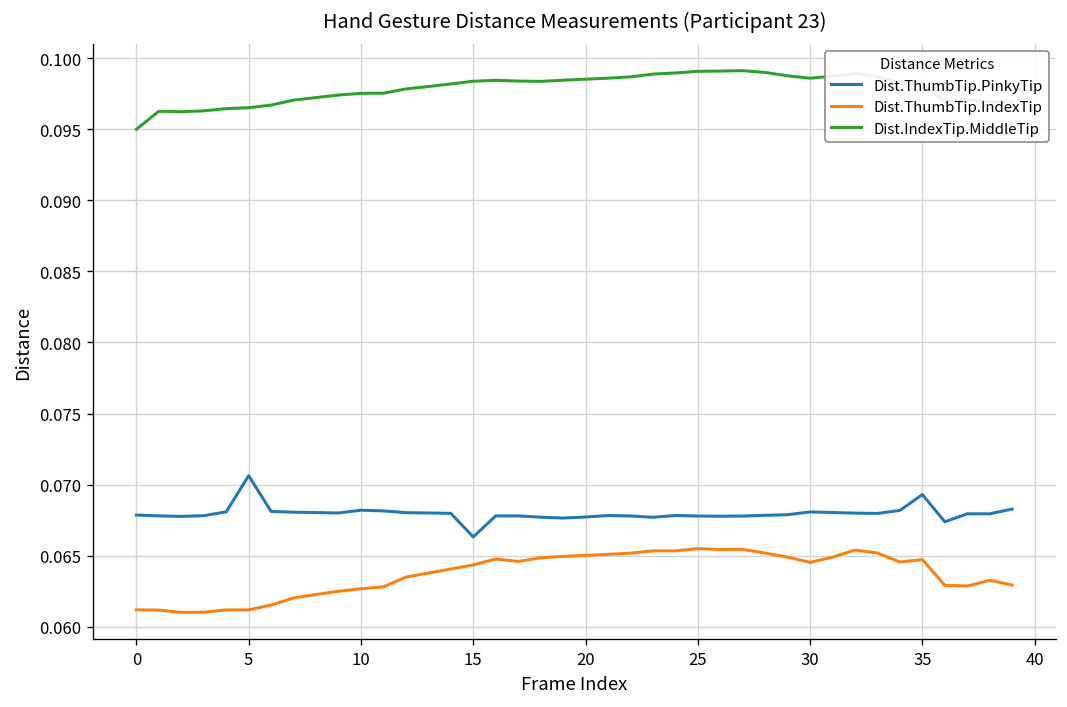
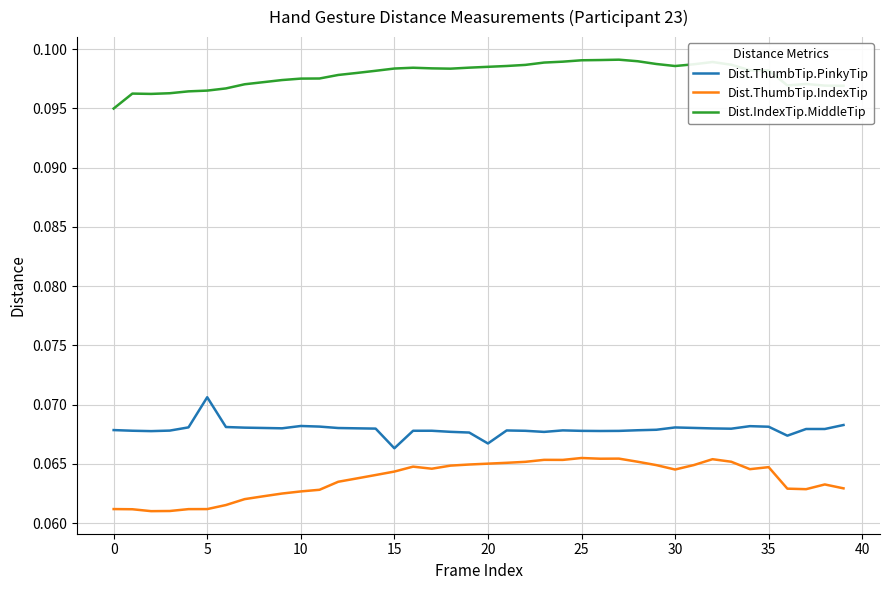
  {
    "Dist.ThumbTip.PinkyTip": {
      "0": 0.0679,
      "5": 0.0706,
      "10": 0.0682,
      "15": 0.0663,
-     "20": 0.0677,
+     "20": 0.0667,
      "25": 0.0678,
      "30": 0.0681,
-     "35": 0.0693
+     "35": 0.0681
    },
    "Dist.ThumbTip.IndexTip": {
      "0": 0.0612,
      "5": 0.0612,
      "10": 0.0627,
      "15": 0.0644,
      "20": 0.0650,
      "25": 0.0655,
      "30": 0.0645,
      "35": 0.0647
    },
    "Dist.IndexTip.MiddleTip": {
      "0": 0.0950,
      "5": 0.0965,
      "10": 0.0975,
      "15": 0.0984,
      "20": 0.0985,
      "25": 0.0991,
      "30": 0.0986
    }
  }
